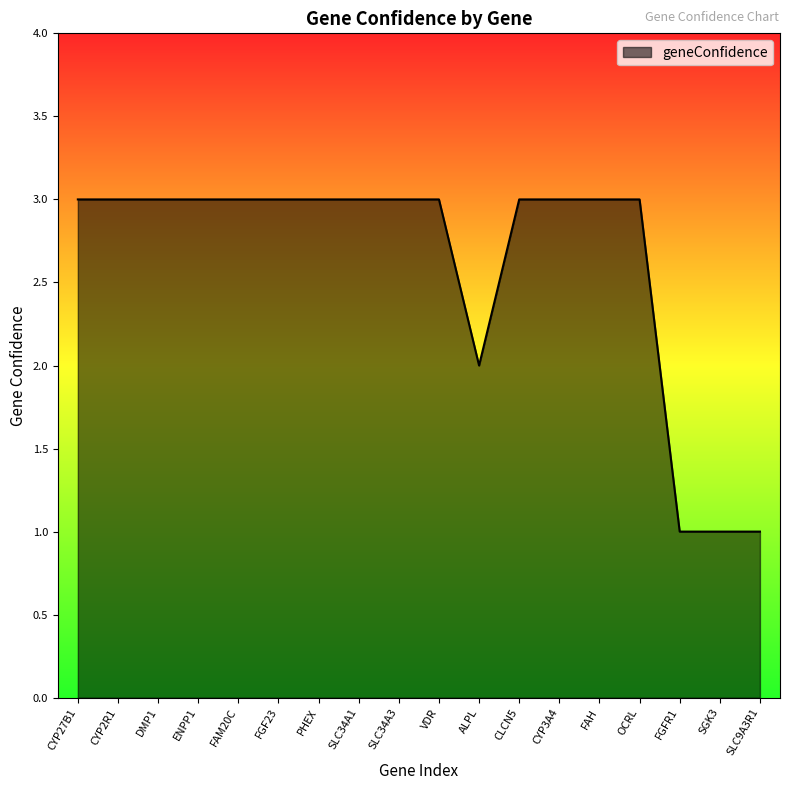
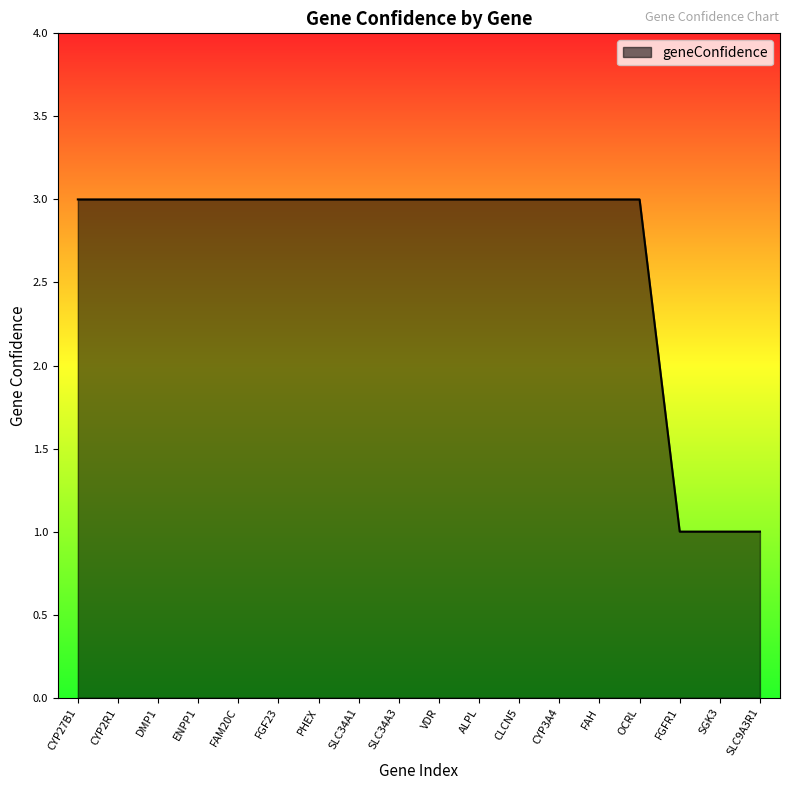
  {
    "CYP27B1": 3,
    "CYP2R1": 3,
    "DMP1": 3,
    "ENPP1": 3,
    "FAM20C": 3,
    "FGF23": 3,
    "PHEX": 3,
    "SLC34A1": 3,
    "SLC34A3": 3,
    "VDR": 3,
-   "ALPL": 2,
+   "ALPL": 3,
    "CLCN5": 3,
    "CYP3A4": 3,
    "FAH": 3,
    "OCRL": 3,
    "FGFR1": 1,
    "SGK3": 1,
    "SLC9A3R1": 1
  }
